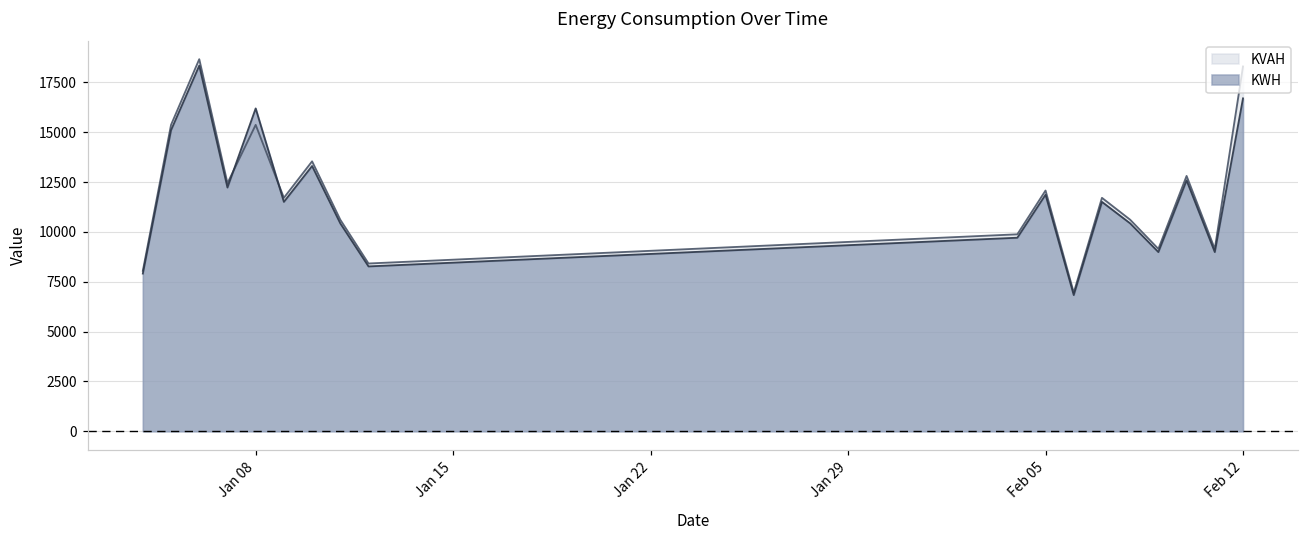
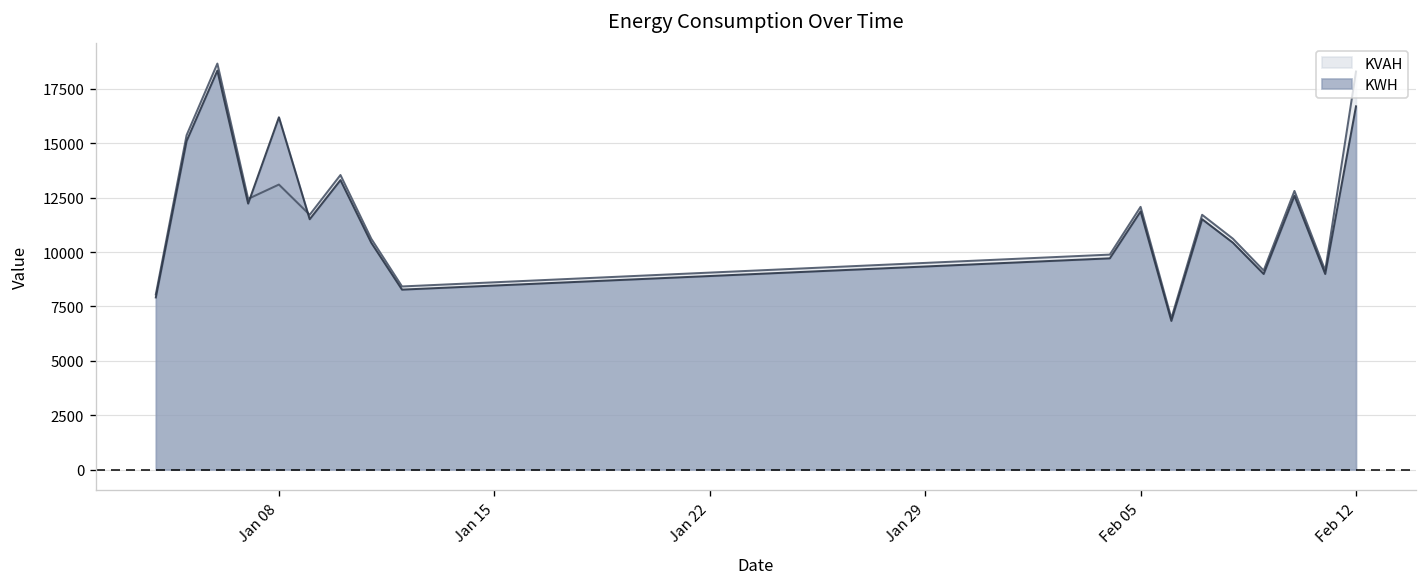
  {
    "KVAH": {
-     "Jan 08": 15400,
+     "Jan 08": 13100,
      "Feb 05": 12100
    },
    "KWH": {
      "Jan 08": 16200,
      "Feb 05": 11900,
      "Feb 12": 16700
    }
  }
